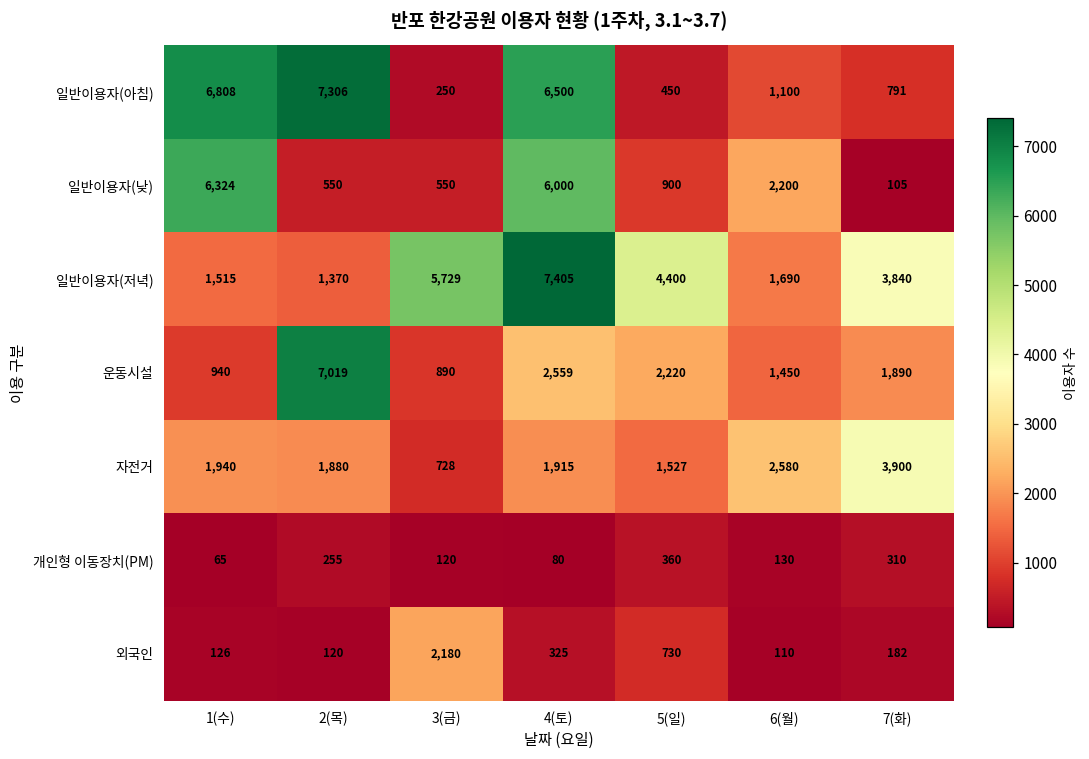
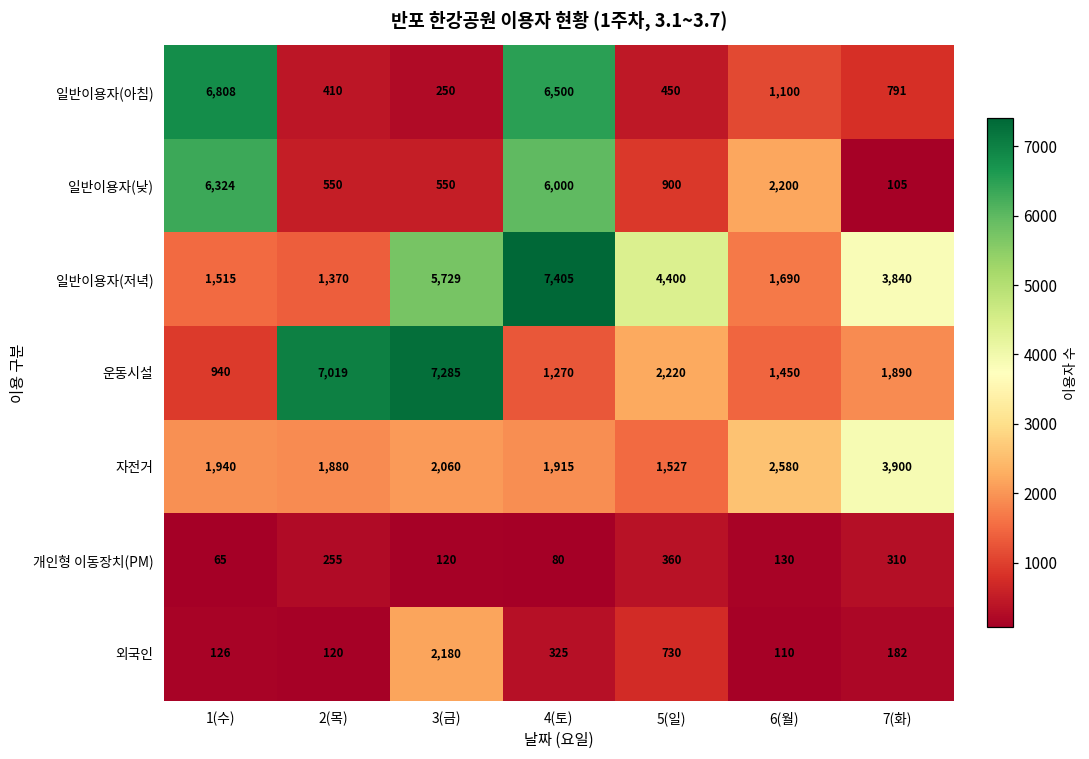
  {
    "일반이용자(아침)": {
      "1(수)": "6,808",
-     "2(목)": "7,306",
+     "2(목)": "410",
      "3(금)": "250",
      "4(토)": "6,500",
      "5(일)": "450",
      "6(월)": "1,100",
      "7(화)": "791"
    },
    "일반이용자(낮)": {
      "1(수)": "6,324",
      "2(목)": "550",
      "3(금)": "550",
      "4(토)": "6,000",
      "5(일)": "900",
      "6(월)": "2,200",
      "7(화)": "105"
    },
    "일반이용자(저녁)": {
      "1(수)": "1,515",
      "2(목)": "1,370",
      "3(금)": "5,729",
      "4(토)": "7,405",
      "5(일)": "4,400",
      "6(월)": "1,690",
      "7(화)": "3,840"
    },
    "운동시설": {
      "1(수)": "940",
      "2(목)": "7,019",
-     "3(금)": "890",
-     "4(토)": "2,559",
+     "3(금)": "7,285",
+     "4(토)": "1,270",
      "5(일)": "2,220",
      "6(월)": "1,450",
      "7(화)": "1,890"
    },
    "자전거": {
      "1(수)": "1,940",
      "2(목)": "1,880",
-     "3(금)": "728",
+     "3(금)": "2,060",
      "4(토)": "1,915",
      "5(일)": "1,527",
      "6(월)": "2,580",
      "7(화)": "3,900"
    },
    "개인형 이동장치(PM)": {
      "1(수)": "65",
      "2(목)": "255",
      "3(금)": "120",
      "4(토)": "80",
      "5(일)": "360",
      "6(월)": "130",
      "7(화)": "310"
    },
    "외국인": {
      "1(수)": "126",
      "2(목)": "120",
      "3(금)": "2,180",
      "4(토)": "325",
      "5(일)": "730",
      "6(월)": "110",
      "7(화)": "182"
    }
  }
